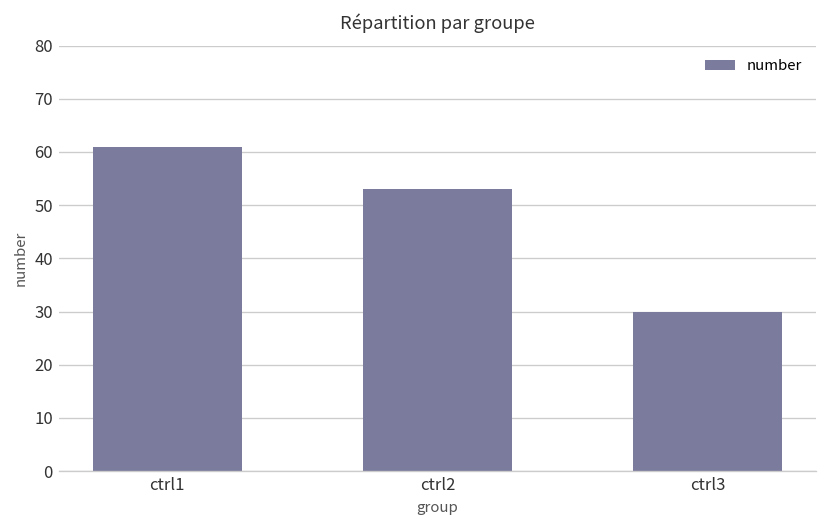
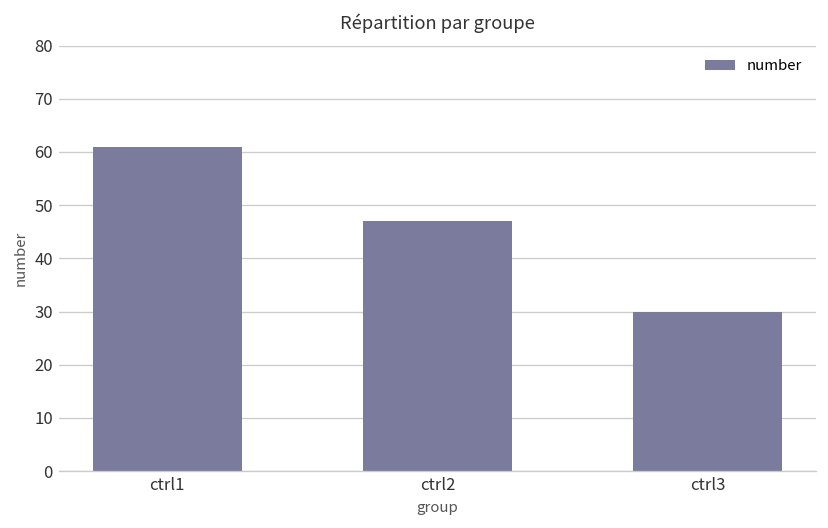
  {
    "ctrl1": 61,
-   "ctrl2": 53,
+   "ctrl2": 47,
    "ctrl3": 30
  }
